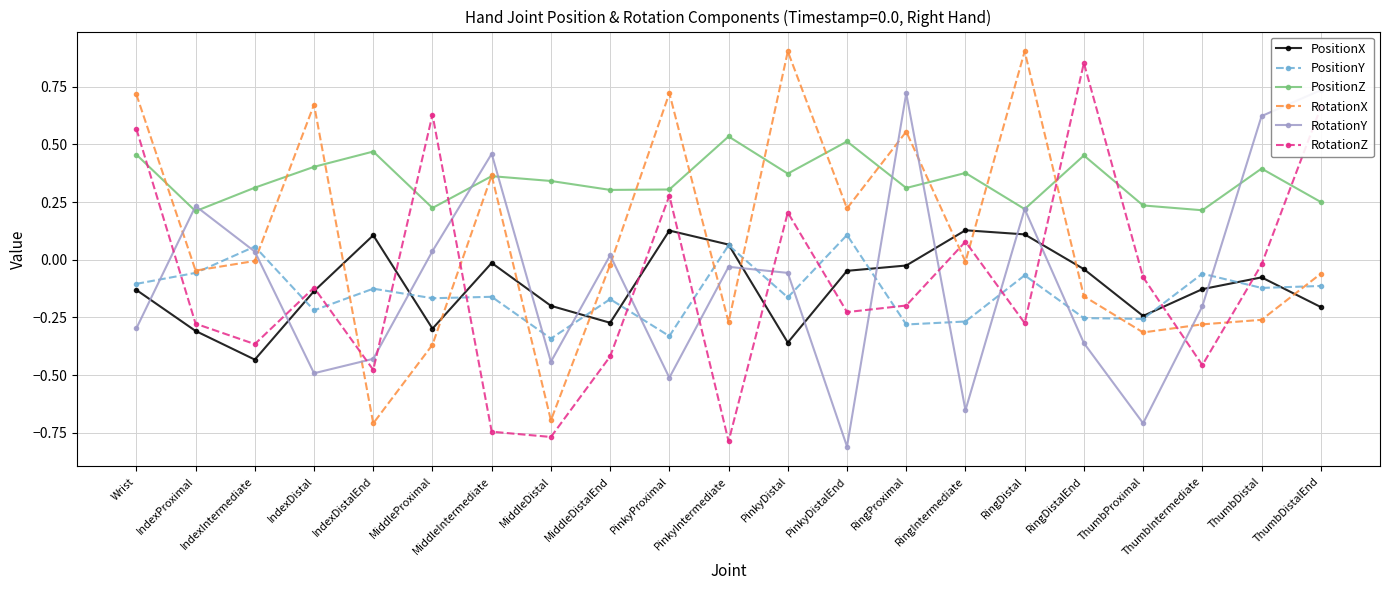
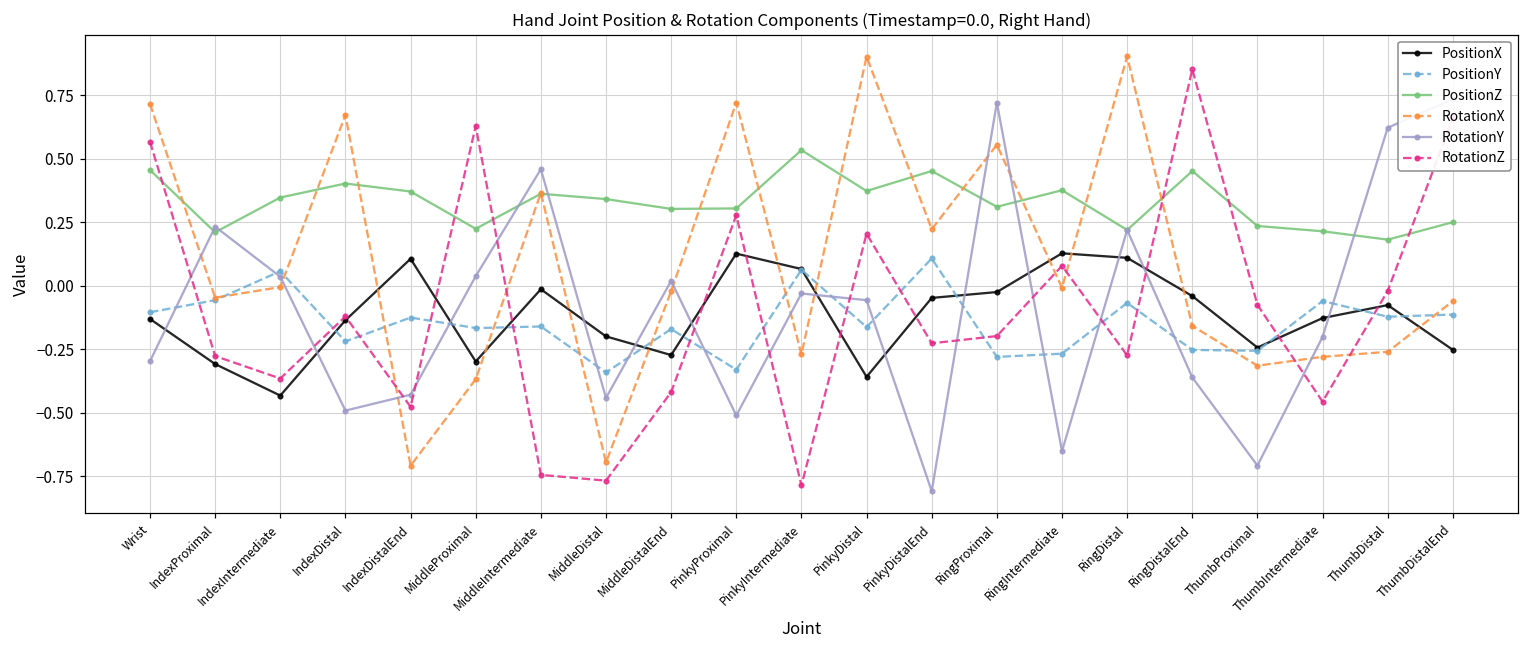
  {
    "PositionX": {
      "Wrist": -0.13,
      "IndexProximal": -0.31,
      "IndexIntermediate": -0.43,
      "IndexDistal": -0.14,
      "IndexDistalEnd": 0.11,
      "MiddleProximal": -0.30,
      "MiddleIntermediate": -0.01,
      "MiddleDistal": -0.20,
      "MiddleDistalEnd": -0.27,
      "PinkyProximal": 0.13,
      "PinkyDistal": -0.36,
      "PinkyDistalEnd": -0.05,
      "RingProximal": -0.03,
      "RingIntermediate": 0.13,
      "RingDistal": 0.11,
      "RingDistalEnd": -0.04,
      "ThumbProximal": -0.24,
      "ThumbIntermediate": -0.13,
      "ThumbDistal": -0.08,
-     "ThumbDistalEnd": -0.21
+     "ThumbDistalEnd": -0.25
    },
    "PositionZ": {
      "Wrist": 0.46,
      "IndexProximal": 0.21,
-     "IndexIntermediate": 0.31,
+     "IndexIntermediate": 0.35,
      "IndexDistal": 0.40,
-     "IndexDistalEnd": 0.47,
+     "IndexDistalEnd": 0.37,
      "MiddleProximal": 0.22,
      "MiddleDistal": 0.34,
      "MiddleDistalEnd": 0.30,
      "PinkyProximal": 0.30,
      "PinkyIntermediate": 0.53,
      "PinkyDistal": 0.37,
-     "PinkyDistalEnd": 0.51,
+     "PinkyDistalEnd": 0.45,
      "RingProximal": 0.31,
      "RingIntermediate": 0.38,
      "RingDistalEnd": 0.45,
      "ThumbProximal": 0.24,
      "ThumbIntermediate": 0.21,
-     "ThumbDistal": 0.39,
+     "ThumbDistal": 0.18,
      "ThumbDistalEnd": 0.25
    },
    "RotationX": {
      "Wrist": 0.72,
      "IndexIntermediate": -0.01,
      "IndexDistal": 0.67,
      "IndexDistalEnd": -0.71,
      "MiddleProximal": -0.37,
      "MiddleDistal": -0.70,
      "MiddleDistalEnd": -0.02,
      "PinkyProximal": 0.72,
      "PinkyIntermediate": -0.27,
      "PinkyDistal": 0.90,
      "PinkyDistalEnd": 0.22,
      "RingProximal": 0.55,
      "RingIntermediate": -0.01,
      "RingDistal": 0.90,
      "RingDistalEnd": -0.16,
      "ThumbProximal": -0.32,
      "ThumbIntermediate": -0.28,
      "ThumbDistal": -0.26,
      "ThumbDistalEnd": -0.06
    },
    "RotationZ": {
      "Wrist": 0.57,
      "IndexProximal": -0.28,
      "IndexIntermediate": -0.37,
      "IndexDistal": -0.12,
      "IndexDistalEnd": -0.48,
      "MiddleProximal": 0.63,
      "MiddleIntermediate": -0.75,
      "MiddleDistal": -0.77,
      "MiddleDistalEnd": -0.42,
      "PinkyProximal": 0.28,
      "PinkyIntermediate": -0.79,
      "PinkyDistal": 0.20,
      "PinkyDistalEnd": -0.23,
      "RingProximal": -0.20,
      "RingIntermediate": 0.08,
      "RingDistal": -0.27,
      "RingDistalEnd": 0.85,
      "ThumbProximal": -0.08,
      "ThumbIntermediate": -0.46,
      "ThumbDistal": -0.02
    }
  }
